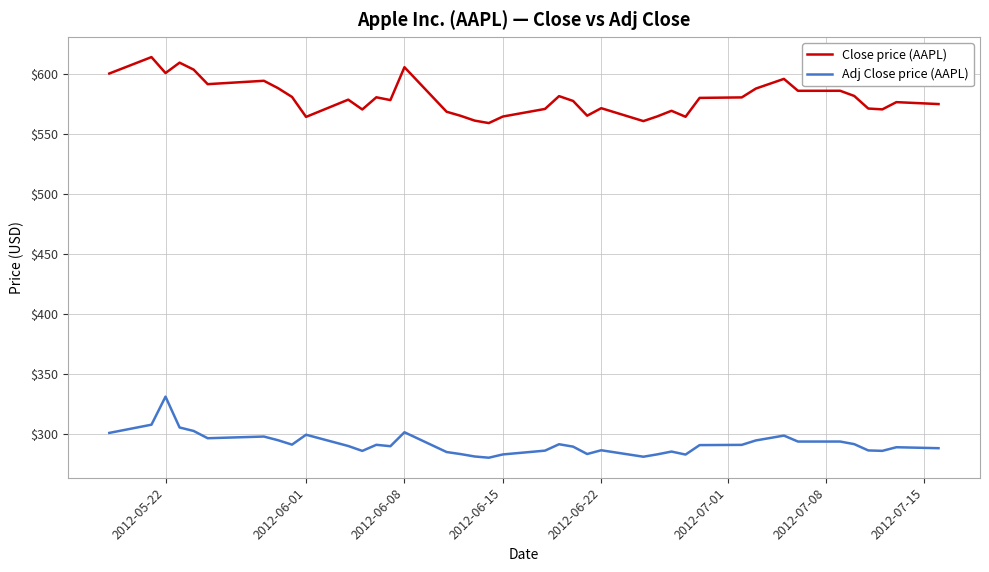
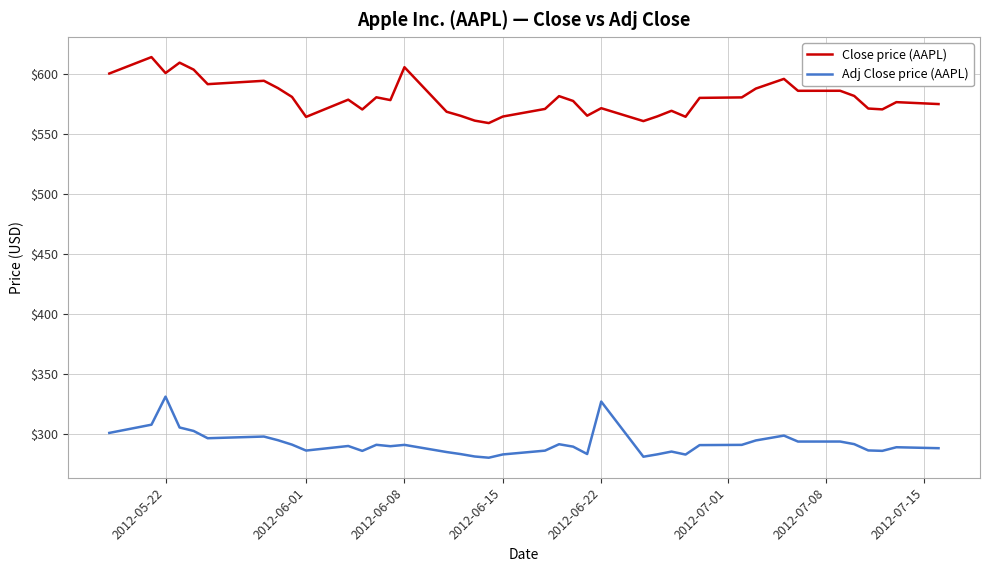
  {
    "Close price (AAPL)": {
      "2012-05-22": "$601",
      "2012-06-01": "$564",
      "2012-06-08": "$606",
      "2012-06-15": "$565",
      "2012-06-22": "$571"
    },
    "Adj Close price (AAPL)": {
      "2012-05-22": "$331",
-     "2012-06-01": "$299",
-     "2012-06-08": "$301",
+     "2012-06-01": "$286",
+     "2012-06-08": "$291",
      "2012-06-15": "$283",
-     "2012-06-22": "$286"
+     "2012-06-22": "$327"
    }
  }
